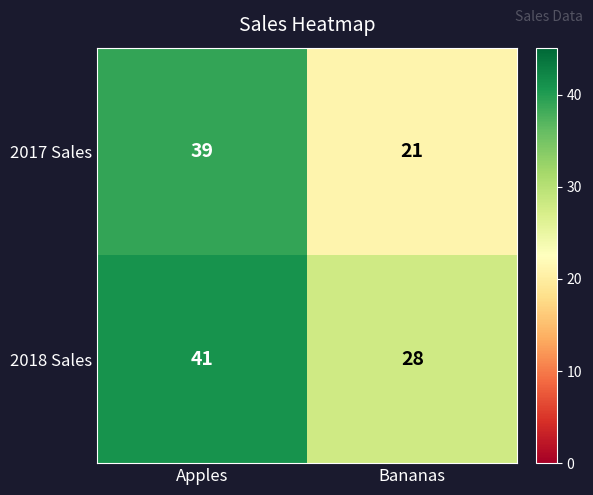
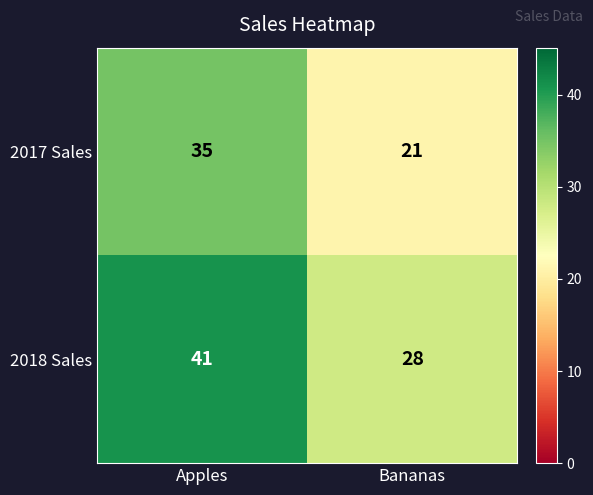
  {
    "2017 Sales": {
-     "Apples": 39,
+     "Apples": 35,
      "Bananas": 21
    },
    "2018 Sales": {
      "Apples": 41,
      "Bananas": 28
    }
  }
